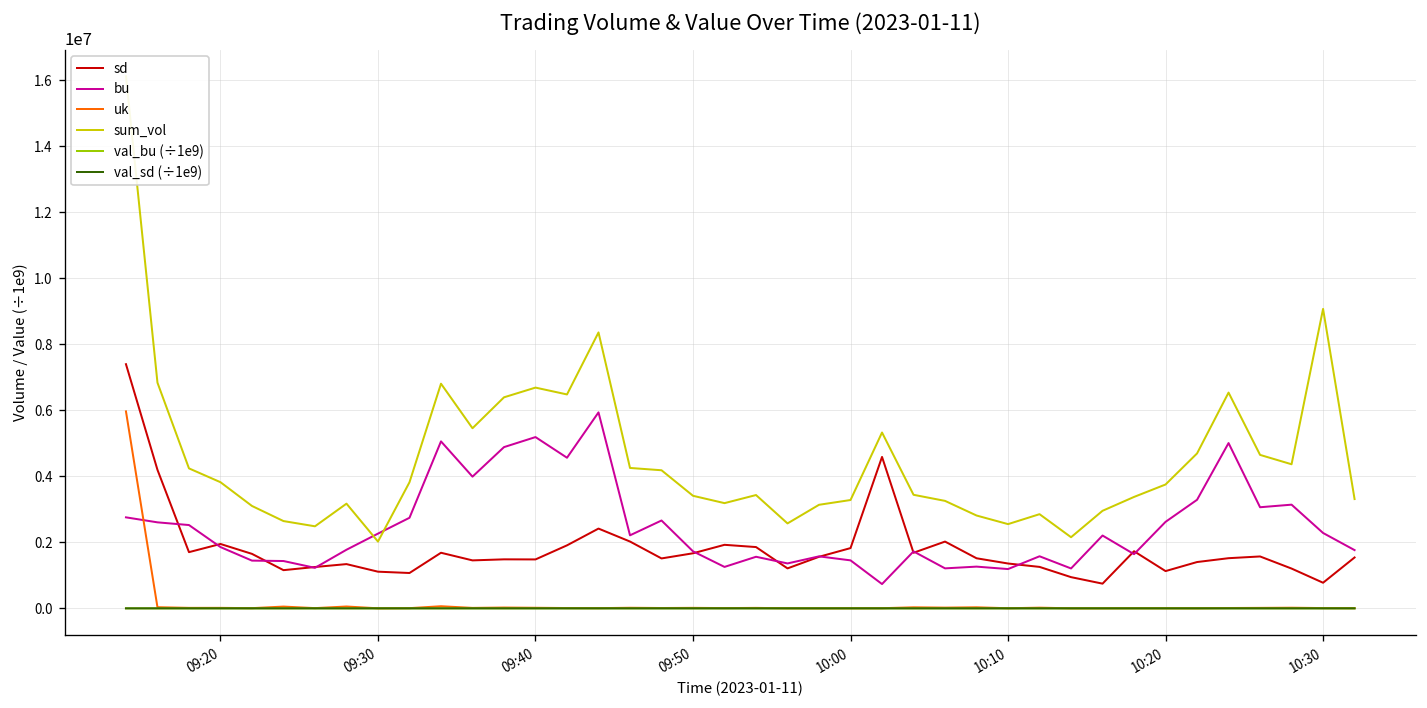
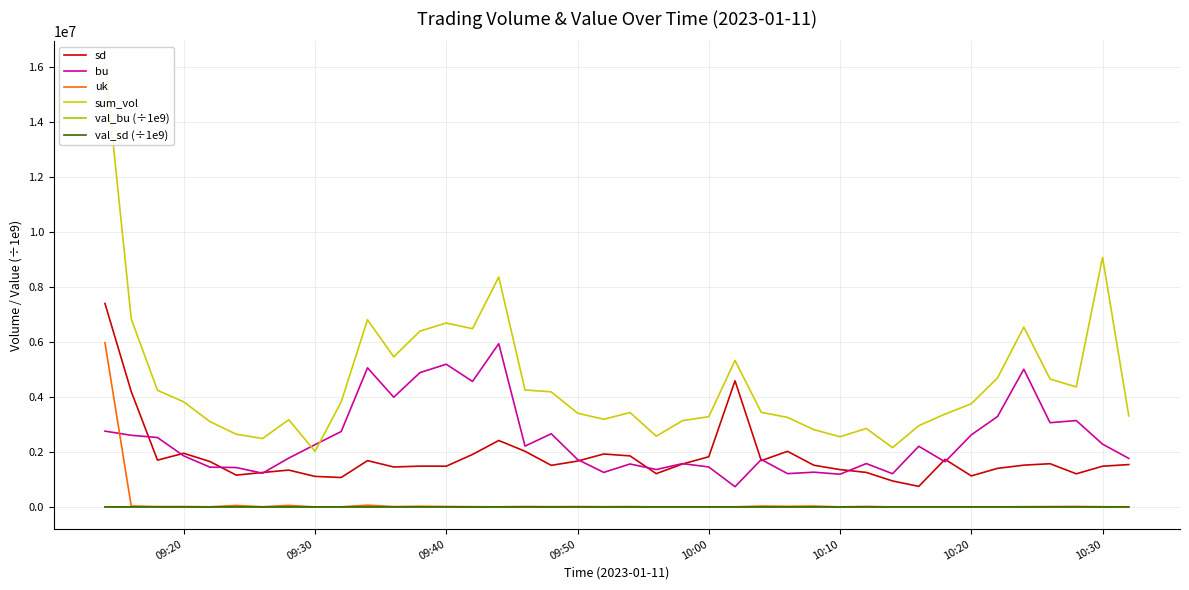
  {
    "sd": {
      "09:20": 2000000,
      "09:30": 1100000,
      "09:40": 1500000,
      "10:00": 1800000,
      "10:10": 1400000,
      "10:20": 1100000,
-     "10:30": 800000
+     "10:30": 1500000
    },
    "bu": {
      "09:20": 1900000,
      "09:30": 2300000,
      "09:40": 5200000,
      "10:00": 1500000,
      "10:10": 1200000,
      "10:20": 2600000,
      "10:30": 2300000
    },
    "sum_vol": {
      "09:20": 3800000,
      "09:30": 2000000,
      "09:40": 6700000,
      "09:50": 3400000,
      "10:00": 3300000,
      "10:10": 2600000,
      "10:20": 3800000,
      "10:30": 9100000
    }
  }
